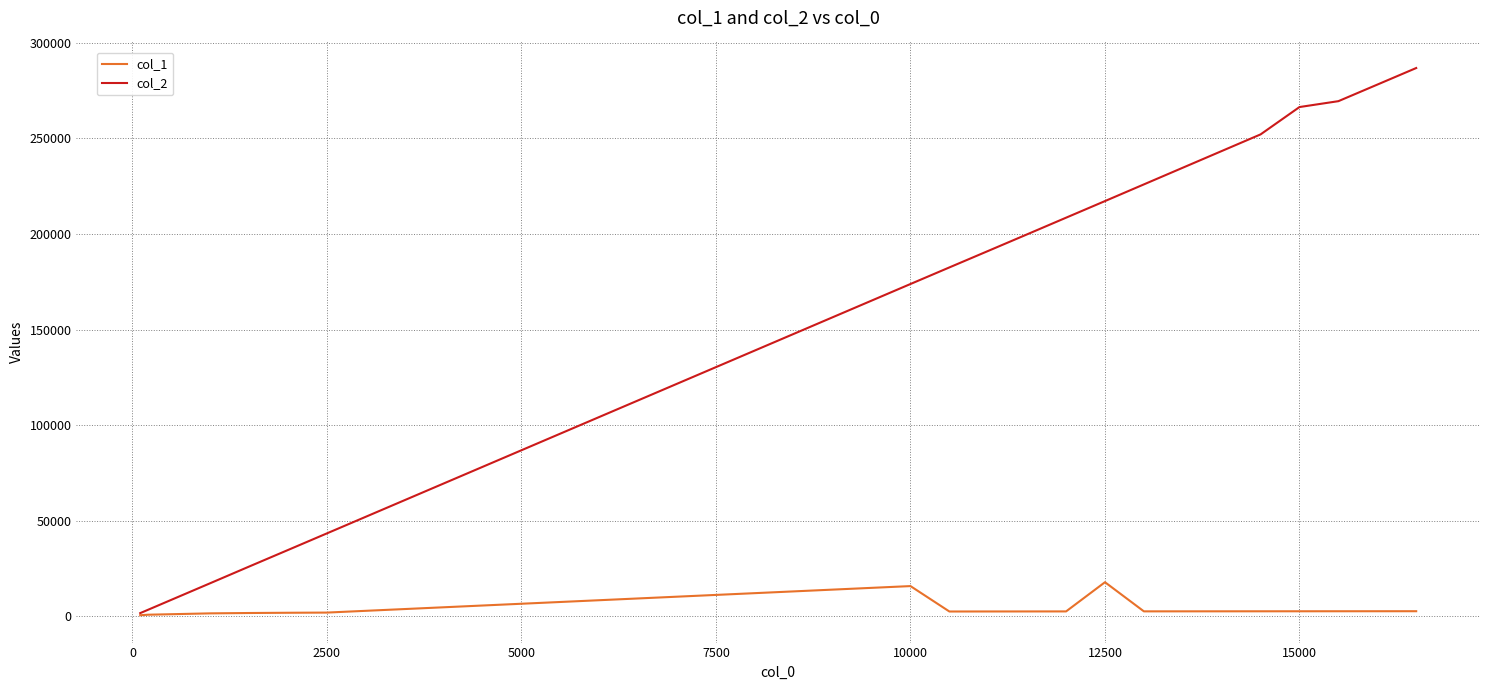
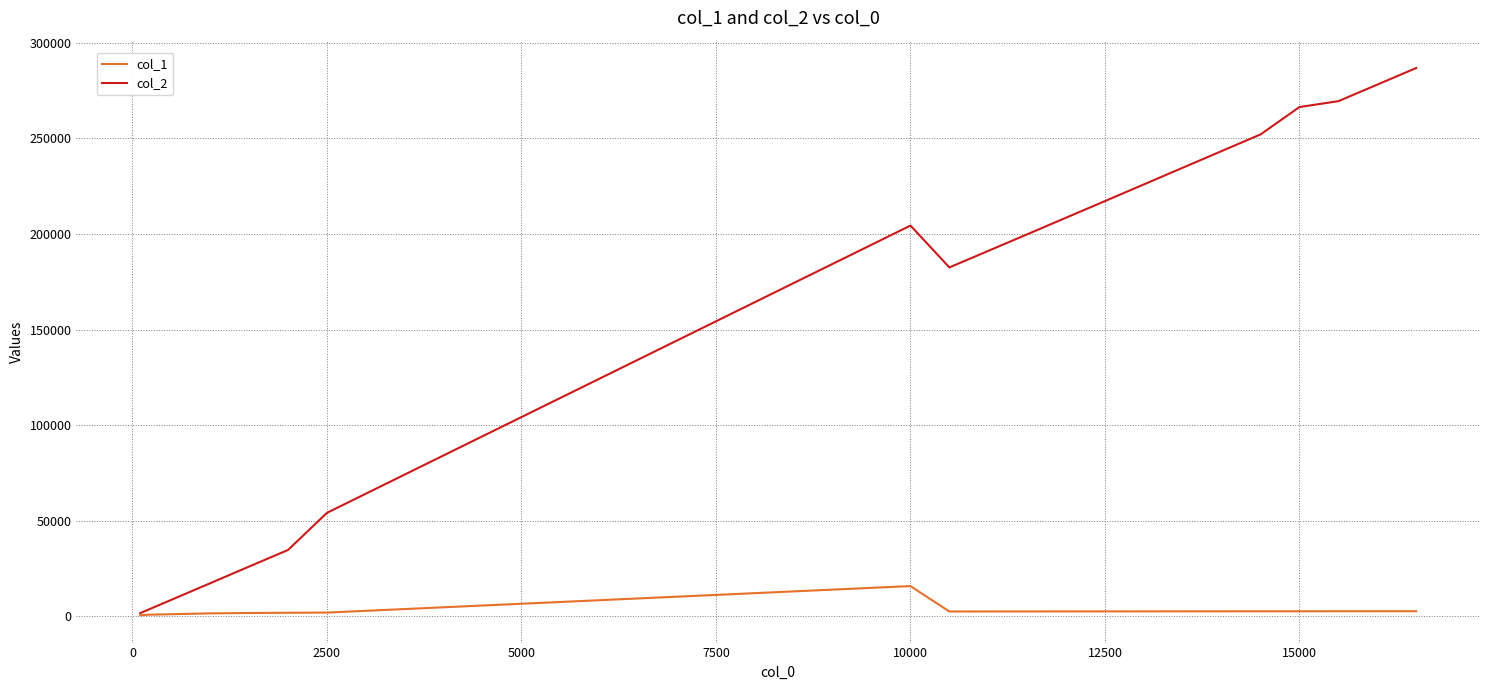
  {
    "col_1": {
      "2500": 2000,
      "10000": 16000,
-     "12500": 18000,
+     "12500": 3000,
      "15000": 3000
    },
    "col_2": {
-     "2500": 43000,
-     "10000": 174000,
+     "2500": 54000,
+     "10000": 204000,
      "12500": 217000,
      "15000": 266000
    }
  }
